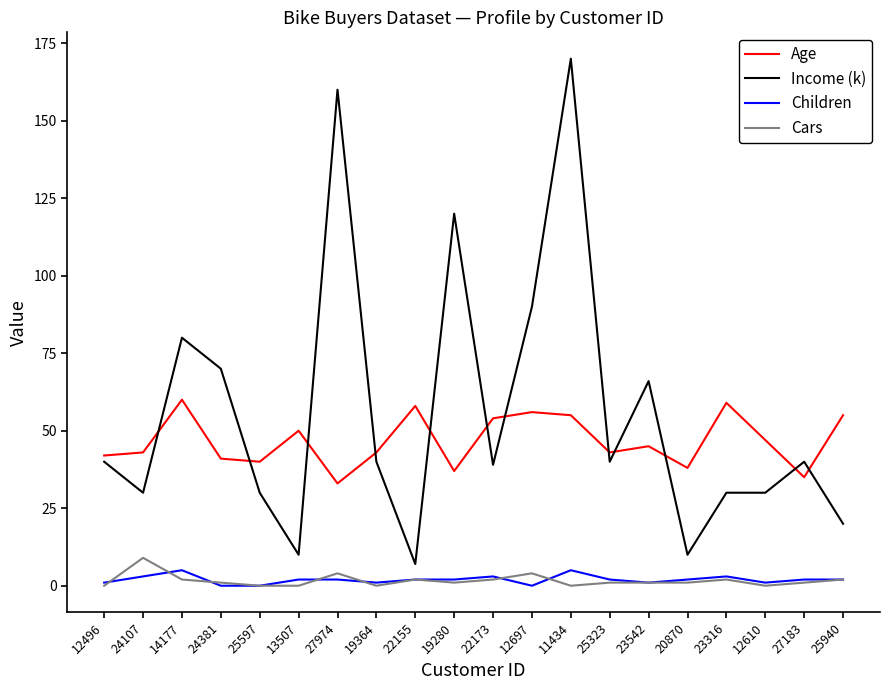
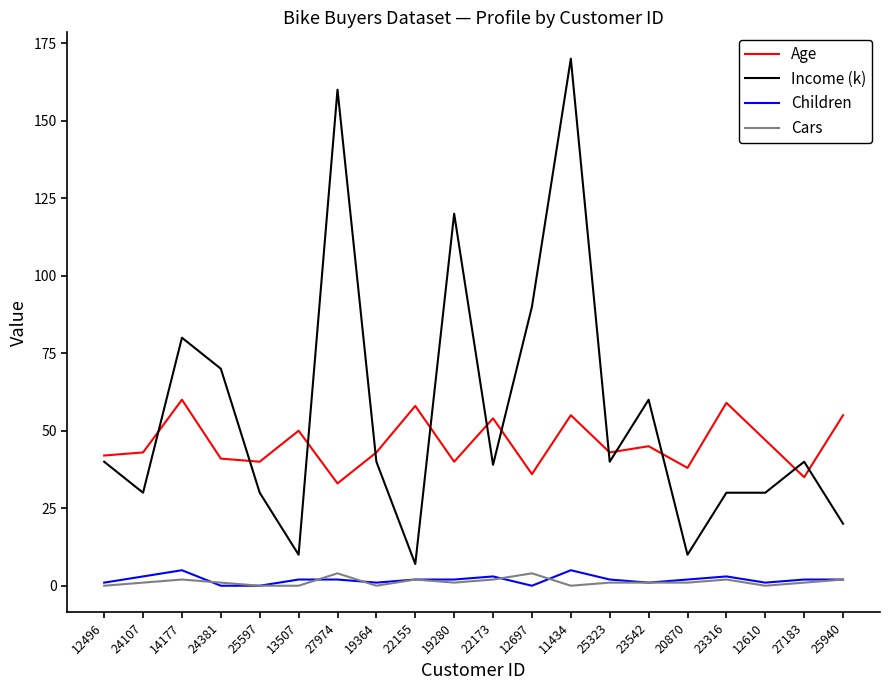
  {
    "Age": {
      "12496": 42,
      "24107": 43,
      "14177": 60,
      "24381": 41,
      "25597": 40,
      "13507": 50,
      "27974": 33,
      "19364": 43,
      "22155": 58,
-     "19280": 37,
+     "19280": 40,
      "22173": 54,
-     "12697": 56,
+     "12697": 36,
      "11434": 55,
      "25323": 43,
      "23542": 45,
      "20870": 38,
      "23316": 59,
      "12610": 47,
      "27183": 35,
      "25940": 55
    },
    "Income (k)": {
      "12496": 40,
      "24107": 30,
      "14177": 80,
      "24381": 70,
      "25597": 30,
      "13507": 10,
      "27974": 160,
      "19364": 40,
      "22155": 7,
      "19280": 120,
      "22173": 39,
      "12697": 90,
      "11434": 170,
      "25323": 40,
-     "23542": 66,
+     "23542": 60,
      "20870": 10,
      "23316": 30,
      "12610": 30,
      "27183": 40,
      "25940": 20
    },
    "Children": {
      "12496": 1,
      "24107": 3,
      "14177": 5,
      "24381": 0,
      "13507": 2,
      "27974": 2,
      "19364": 1,
      "19280": 2,
      "22173": 3,
      "12697": 0,
      "11434": 5,
      "25323": 2,
      "20870": 2,
      "23316": 3,
      "12610": 1,
      "27183": 2
    },
    "Cars": {
      "12496": 0,
-     "24107": 9,
+     "24107": 1,
      "14177": 2,
      "24381": 1,
      "13507": 0,
      "27974": 4,
      "19364": 0,
      "19280": 1,
      "22173": 2,
      "12697": 4,
      "11434": 0,
      "25323": 1,
      "20870": 1,
      "23316": 2,
      "12610": 0,
      "27183": 1
    }
  }
